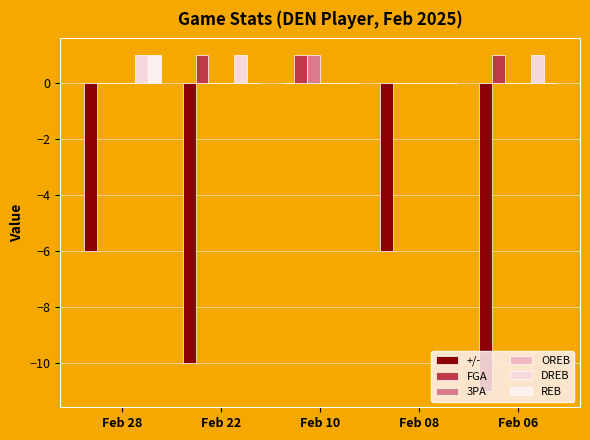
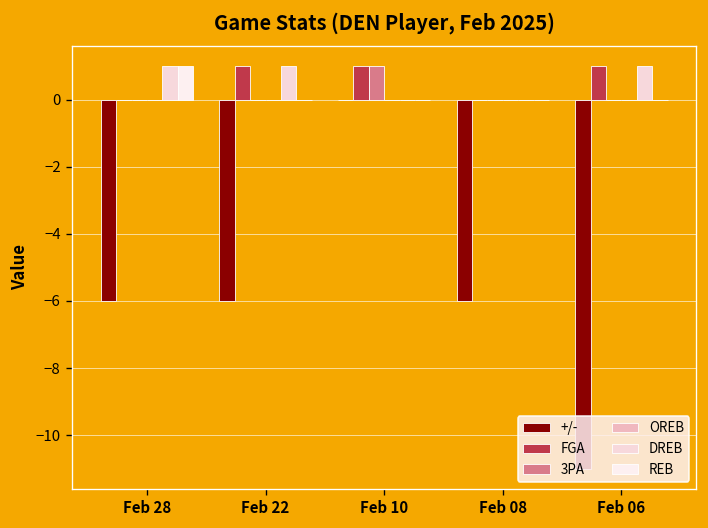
  {
    "+/-": {
      "Feb 28": -6,
-     "Feb 22": -10,
+     "Feb 22": -6,
      "Feb 10": 0,
      "Feb 08": -6
    },
    "FGA": {
      "Feb 28": 0,
      "Feb 22": 1,
      "Feb 10": 1,
      "Feb 08": 0,
      "Feb 06": 1
    },
    "3PA": {
      "Feb 28": 0,
      "Feb 22": 0,
      "Feb 10": 1,
      "Feb 08": 0,
      "Feb 06": 0
    }
  }
